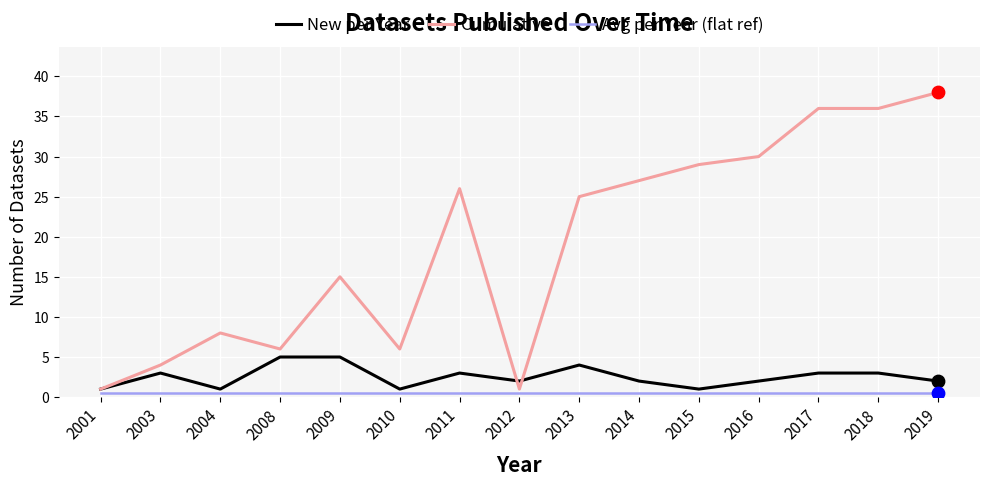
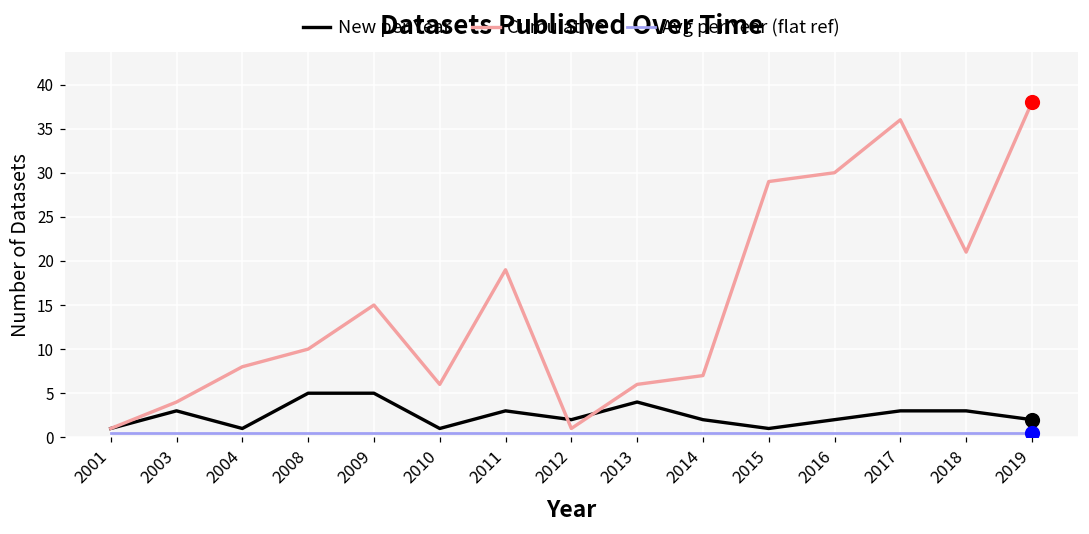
  {
    "Cumulative": {
      "2003": 4,
      "2004": 8,
-     "2008": 6,
+     "2008": 10,
      "2009": 15,
      "2010": 6,
-     "2011": 26,
+     "2011": 19,
      "2012": 1,
-     "2013": 25,
-     "2014": 27,
+     "2013": 6,
+     "2014": 7,
      "2015": 29,
      "2016": 30,
      "2017": 36,
-     "2018": 36
+     "2018": 21
    },
    "Avg per Year (flat ref)": {
      "2001": 1,
      "2003": 1,
      "2004": 1,
      "2008": 1,
      "2009": 1,
      "2010": 1,
      "2011": 1,
      "2012": 1,
      "2013": 1,
      "2014": 1,
      "2015": 1,
      "2016": 1,
      "2017": 1,
      "2018": 1
    }
  }
